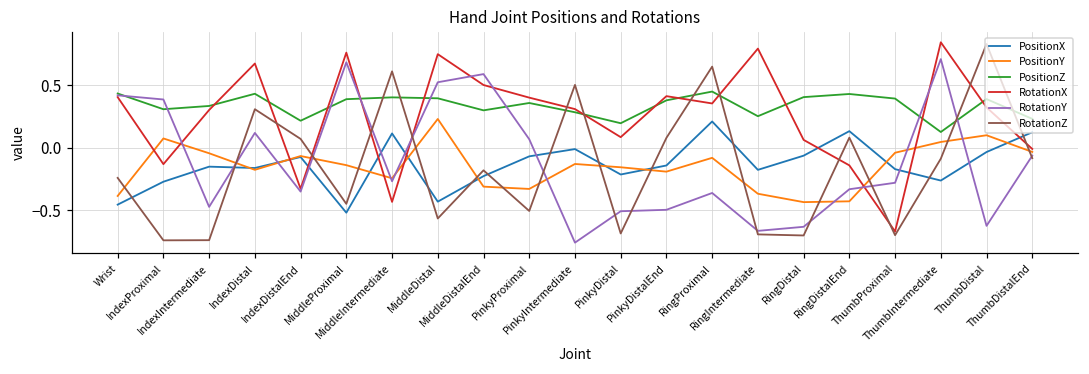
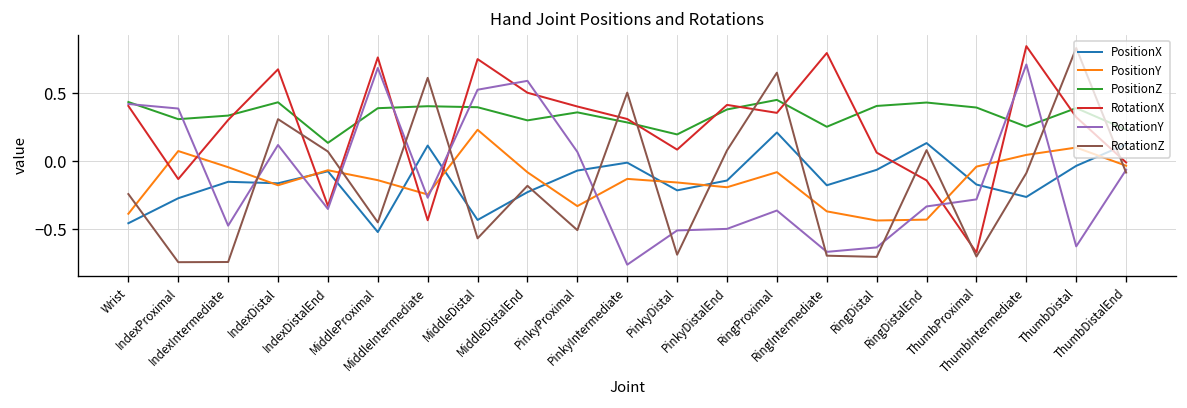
  {
    "PositionX": {
      "Wrist": -0.46,
      "IndexProximal": -0.27,
      "IndexIntermediate": -0.15,
      "MiddleProximal": -0.52,
      "MiddleIntermediate": 0.12,
      "MiddleDistal": -0.43,
      "MiddleDistalEnd": -0.23,
      "PinkyProximal": -0.07,
      "PinkyIntermediate": -0.01,
      "PinkyDistal": -0.21,
      "PinkyDistalEnd": -0.14,
      "RingProximal": 0.21,
      "RingIntermediate": -0.18,
      "RingDistal": -0.06,
      "RingDistalEnd": 0.13,
      "ThumbProximal": -0.17,
      "ThumbIntermediate": -0.26,
      "ThumbDistal": -0.03
    },
    "PositionY": {
      "Wrist": -0.39,
      "IndexProximal": 0.07,
      "IndexIntermediate": -0.04,
      "MiddleProximal": -0.14,
      "MiddleIntermediate": -0.24,
      "MiddleDistal": 0.23,
-     "MiddleDistalEnd": -0.31,
+     "MiddleDistalEnd": -0.08,
      "PinkyProximal": -0.33,
      "PinkyIntermediate": -0.13,
      "PinkyDistal": -0.16,
      "PinkyDistalEnd": -0.19,
      "RingProximal": -0.08,
      "RingIntermediate": -0.37,
      "RingDistal": -0.44,
      "RingDistalEnd": -0.43,
      "ThumbProximal": -0.04,
      "ThumbIntermediate": 0.05,
      "ThumbDistalEnd": -0.03
    },
    "PositionZ": {
      "IndexProximal": 0.31,
      "IndexIntermediate": 0.34,
      "IndexDistal": 0.43,
-     "IndexDistalEnd": 0.22,
+     "IndexDistalEnd": 0.13,
      "MiddleProximal": 0.39,
      "MiddleIntermediate": 0.40,
      "MiddleDistal": 0.40,
      "MiddleDistalEnd": 0.30,
      "PinkyProximal": 0.36,
      "PinkyIntermediate": 0.28,
      "PinkyDistal": 0.20,
      "PinkyDistalEnd": 0.38,
      "RingProximal": 0.45,
      "RingIntermediate": 0.25,
      "RingDistal": 0.41,
      "RingDistalEnd": 0.43,
      "ThumbProximal": 0.39,
-     "ThumbIntermediate": 0.13
+     "ThumbIntermediate": 0.25
    },
    "RotationX": {
      "IndexProximal": -0.13,
      "IndexIntermediate": 0.30,
      "IndexDistal": 0.68,
      "IndexDistalEnd": -0.33,
      "MiddleProximal": 0.76,
      "MiddleIntermediate": -0.43,
      "MiddleDistal": 0.75,
      "MiddleDistalEnd": 0.50,
      "PinkyProximal": 0.40,
      "PinkyIntermediate": 0.31,
      "PinkyDistal": 0.09,
      "PinkyDistalEnd": 0.41,
      "RingProximal": 0.36,
      "RingIntermediate": 0.80,
      "RingDistal": 0.06,
      "RingDistalEnd": -0.14,
      "ThumbProximal": -0.67,
      "ThumbIntermediate": 0.85,
      "ThumbDistalEnd": -0.01
    },
    "RotationY": {
      "IndexProximal": 0.39,
      "IndexIntermediate": -0.47,
      "IndexDistal": 0.12,
      "IndexDistalEnd": -0.35,
      "MiddleProximal": 0.69,
      "MiddleIntermediate": -0.27,
      "MiddleDistal": 0.53,
      "MiddleDistalEnd": 0.59,
      "PinkyProximal": 0.07,
      "PinkyIntermediate": -0.76,
      "PinkyDistal": -0.51,
      "PinkyDistalEnd": -0.50,
      "RingProximal": -0.36,
      "RingIntermediate": -0.67,
      "RingDistal": -0.63,
      "RingDistalEnd": -0.33,
      "ThumbProximal": -0.28,
      "ThumbIntermediate": 0.71,
      "ThumbDistal": -0.63
    },
    "RotationZ": {
      "Wrist": -0.24,
      "IndexProximal": -0.74,
      "IndexIntermediate": -0.74,
      "IndexDistal": 0.31,
      "IndexDistalEnd": 0.07,
      "MiddleProximal": -0.45,
      "MiddleIntermediate": 0.61,
      "MiddleDistal": -0.57,
      "MiddleDistalEnd": -0.18,
      "PinkyProximal": -0.51,
      "PinkyIntermediate": 0.50,
      "PinkyDistal": -0.69,
      "PinkyDistalEnd": 0.08,
      "RingProximal": 0.65,
      "RingIntermediate": -0.69,
      "RingDistal": -0.70,
      "RingDistalEnd": 0.08,
      "ThumbProximal": -0.70,
      "ThumbIntermediate": -0.09
    }
  }
